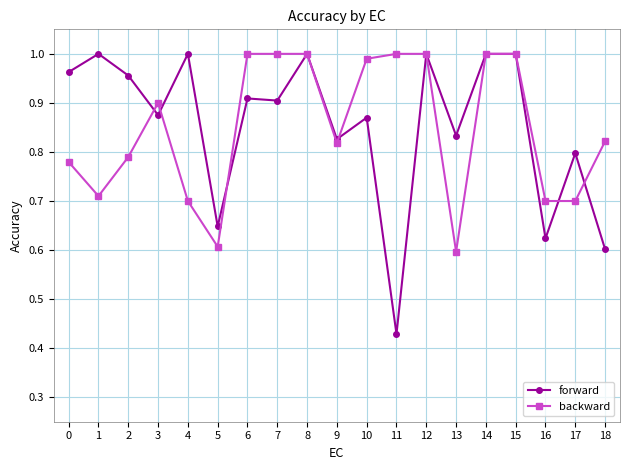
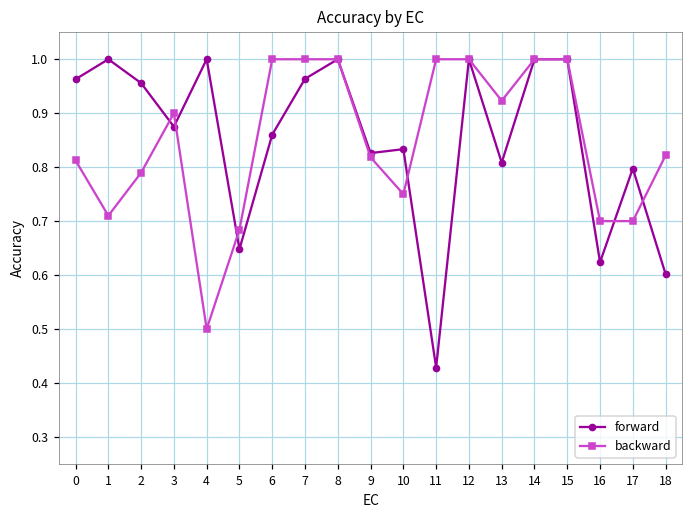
  {
    "forward": {
      "0": 0.96,
      "1": 1.00,
      "2": 0.96,
      "3": 0.88,
      "4": 1.00,
      "5": 0.65,
-     "6": 0.91,
-     "7": 0.90,
+     "6": 0.86,
+     "7": 0.96,
      "9": 0.83,
-     "10": 0.87,
+     "10": 0.83,
      "11": 0.43,
-     "13": 0.83,
+     "13": 0.81,
      "16": 0.62,
      "17": 0.80,
      "18": 0.60
    },
    "backward": {
-     "0": 0.78,
+     "0": 0.81,
      "1": 0.71,
      "2": 0.79,
      "3": 0.90,
-     "4": 0.7,
-     "5": 0.61,
+     "4": 0.5,
+     "5": 0.68,
      "6": 1.00,
      "7": 1.00,
      "9": 0.82,
-     "10": 0.99,
+     "10": 0.75,
      "11": 1.00,
-     "13": 0.60,
+     "13": 0.92,
      "16": 0.70,
      "17": 0.70,
      "18": 0.82
    }
  }
